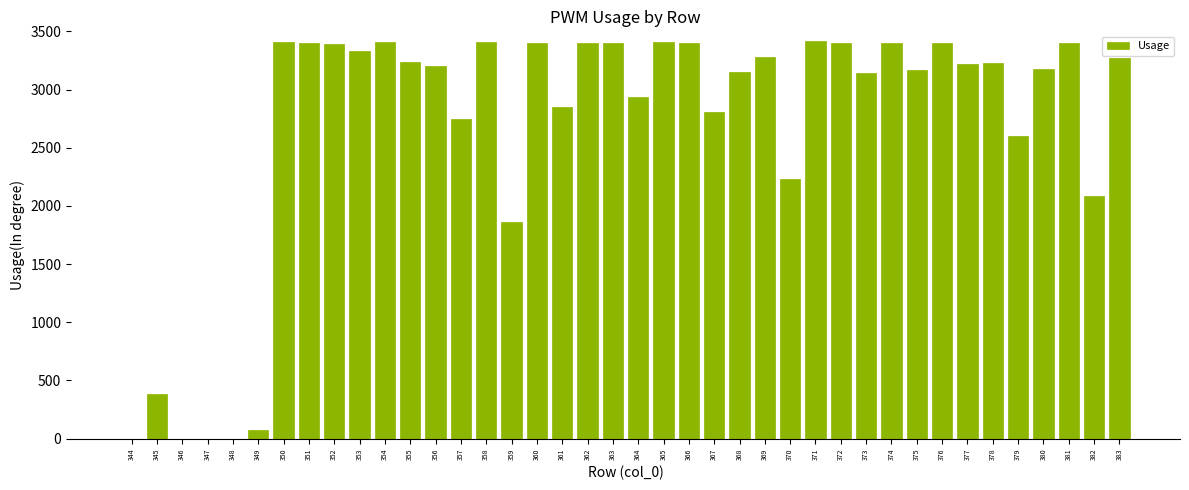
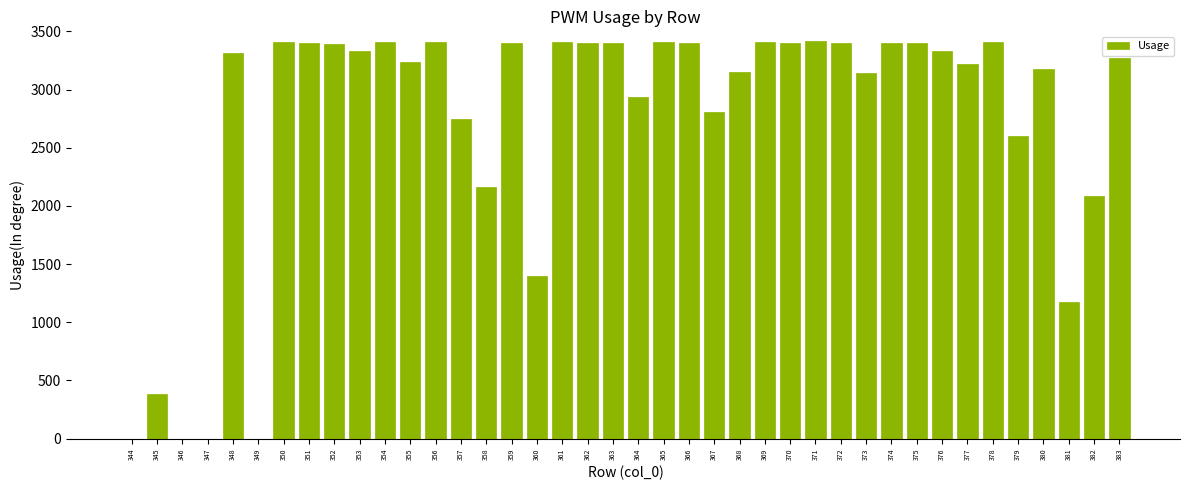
  {
    "344": 0,
    "345": 380,
    "346": 0,
    "347": 0,
-   "348": 0,
-   "349": 70,
+   "348": 3320,
+   "349": 0,
    "350": 3410,
    "351": 3400,
    "352": 3390,
    "353": 3330,
    "354": 3410,
    "355": 3240,
-   "356": 3200,
+   "356": 3410,
    "357": 2750,
-   "358": 3410,
-   "359": 1860,
-   "360": 3400,
-   "361": 2850,
+   "358": 2160,
+   "359": 3400,
+   "360": 1400,
+   "361": 3410,
    "362": 3400,
    "363": 3400,
    "364": 2930,
    "365": 3410,
    "366": 3400,
    "367": 2800,
    "368": 3150,
-   "369": 3280,
-   "370": 2230,
+   "369": 3410,
+   "370": 3400,
    "371": 3410,
    "372": 3400,
    "373": 3140,
    "374": 3400,
-   "375": 3170,
-   "376": 3400,
+   "375": 3400,
+   "376": 3330,
    "377": 3220,
-   "378": 3230,
+   "378": 3410,
    "379": 2600,
    "380": 3170,
-   "381": 3400,
+   "381": 1180,
    "382": 2080,
    "383": 3270
  }
